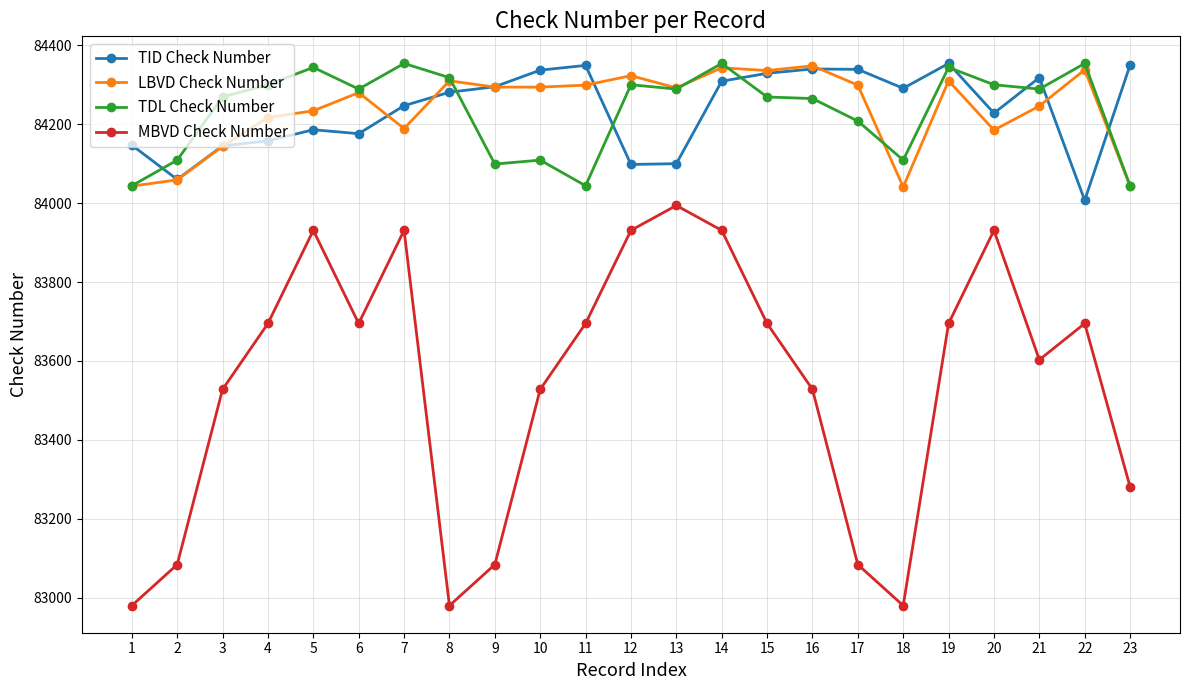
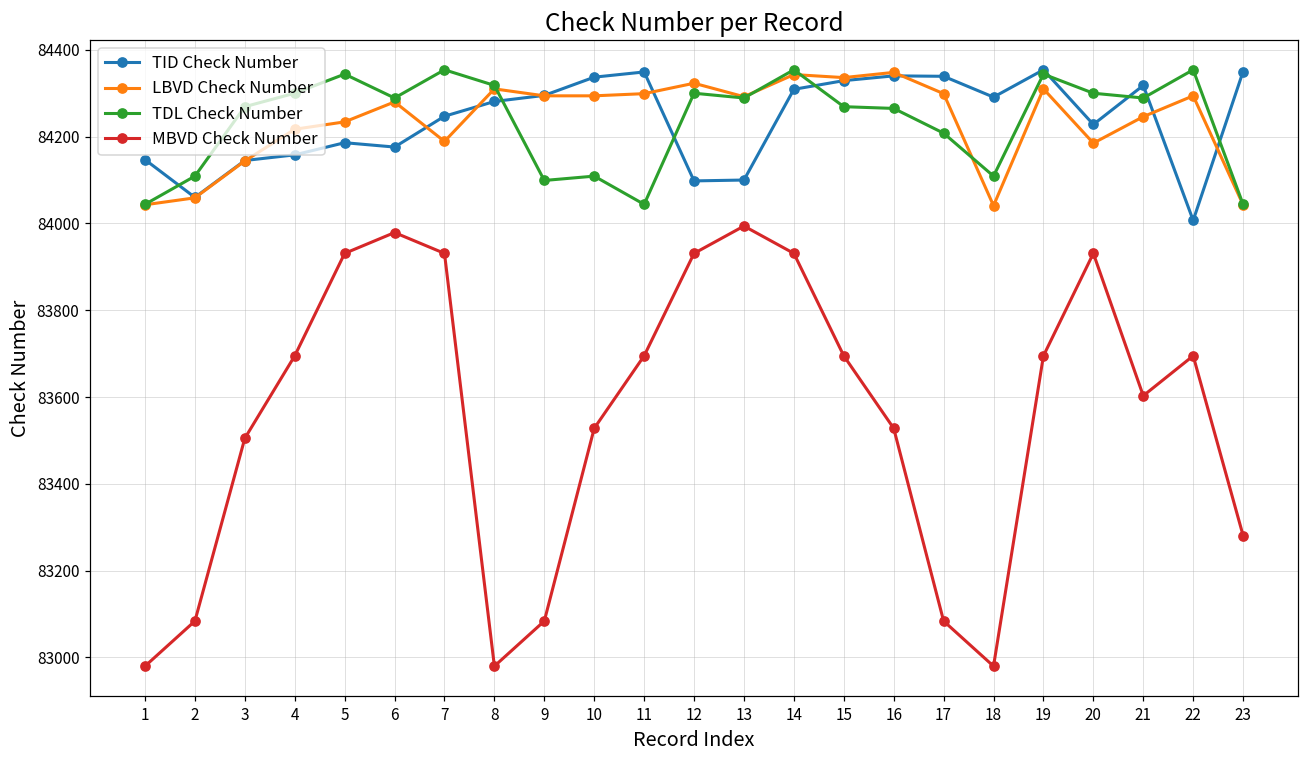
  {
    "TID Check Number": {
      "5": 84190,
      "6": 84180,
      "7": 84250,
      "8": 84280,
      "10": 84340,
      "11": 84350,
      "12": 84100,
      "13": 84100,
      "14": 84310,
      "15": 84330,
      "16": 84340,
      "17": 84340,
      "18": 84290,
      "19": 84350,
      "20": 84230,
      "21": 84320,
      "22": 84010,
      "23": 84350
    },
    "LBVD Check Number": {
      "5": 84230,
      "6": 84280,
      "7": 84190,
      "8": 84310,
      "10": 84290,
      "11": 84300,
      "12": 84320,
      "14": 84340,
      "15": 84340,
      "16": 84350,
      "17": 84300,
      "18": 84040,
      "19": 84310,
      "20": 84190,
      "21": 84250,
-     "22": 84340
+     "22": 84290
    },
    "TDL Check Number": {
      "2": 84110,
      "5": 84340,
      "6": 84290,
      "7": 84350,
      "8": 84320,
      "9": 84100,
      "10": 84110,
      "11": 84040,
      "12": 84300,
      "14": 84350,
      "15": 84270,
      "16": 84270,
      "17": 84210,
      "18": 84110,
      "19": 84340,
      "20": 84300,
      "21": 84290,
      "22": 84350
    },
    "MBVD Check Number": {
      "1": 82980,
      "2": 83080,
-     "3": 83530,
+     "3": 83510,
      "4": 83700,
      "5": 83930,
-     "6": 83700,
+     "6": 83980,
      "7": 83930,
      "8": 82980,
      "9": 83080,
      "10": 83530,
      "11": 83700,
      "12": 83930,
      "13": 83990,
      "14": 83930,
      "15": 83700,
      "16": 83530,
      "17": 83080,
      "18": 82980,
      "19": 83700,
      "20": 83930,
      "21": 83600,
      "22": 83700,
      "23": 83280
    }
  }
